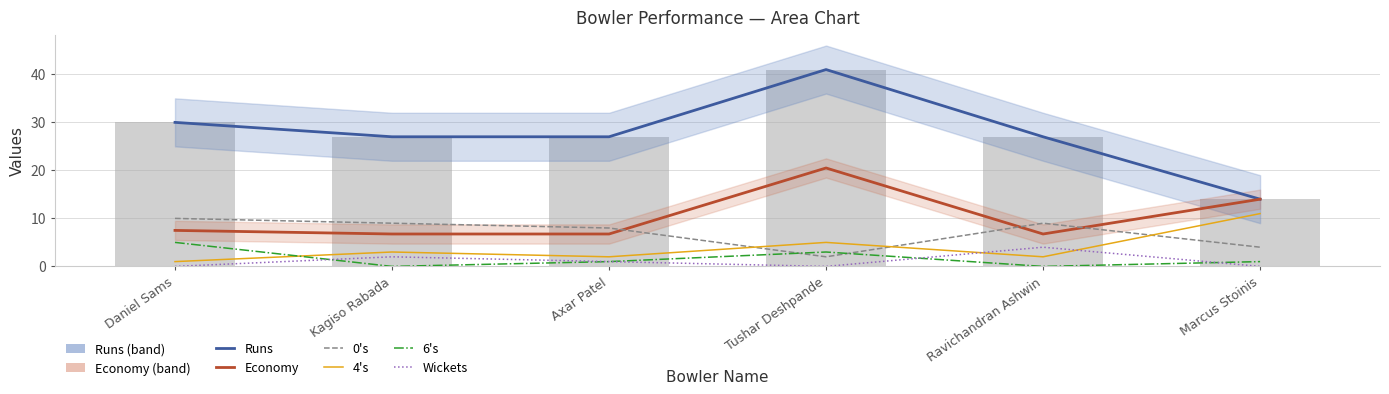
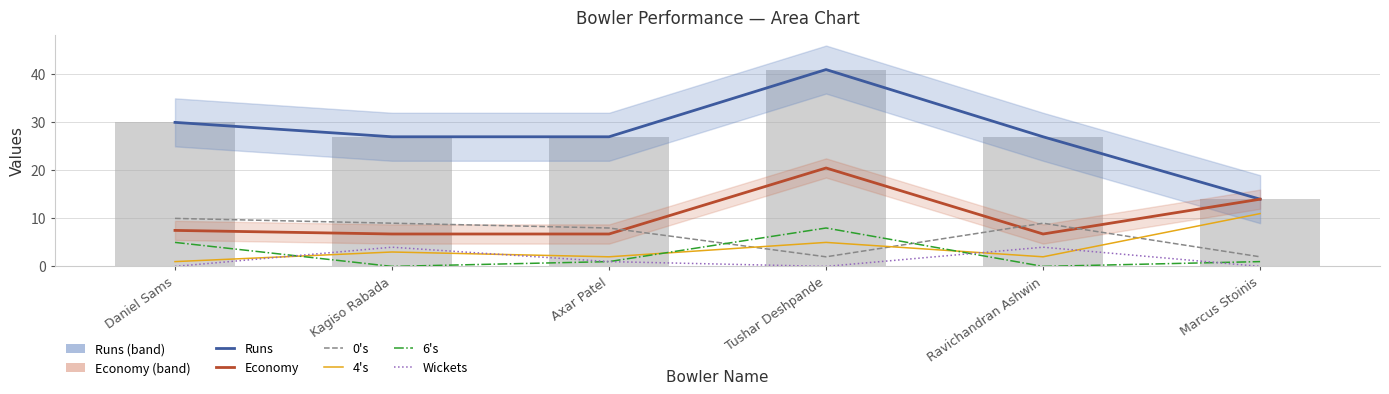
  {
    "0's": {
      "Axar Patel": 8,
      "Tushar Deshpande": 2,
-     "Marcus Stoinis": 4
+     "Marcus Stoinis": 2
    },
    "4's": {
      "Daniel Sams": 1,
      "Kagiso Rabada": 3,
      "Axar Patel": 2,
      "Tushar Deshpande": 5,
      "Ravichandran Ashwin": 2,
      "Marcus Stoinis": 11
    },
    "6's": {
      "Daniel Sams": 5,
      "Kagiso Rabada": 0,
-     "Tushar Deshpande": 3,
+     "Tushar Deshpande": 8,
      "Ravichandran Ashwin": 0,
      "Marcus Stoinis": 1
    },
    "Wickets": {
      "Daniel Sams": 0,
-     "Kagiso Rabada": 2,
+     "Kagiso Rabada": 4,
      "Tushar Deshpande": 0,
      "Ravichandran Ashwin": 4,
      "Marcus Stoinis": 0
    }
  }
